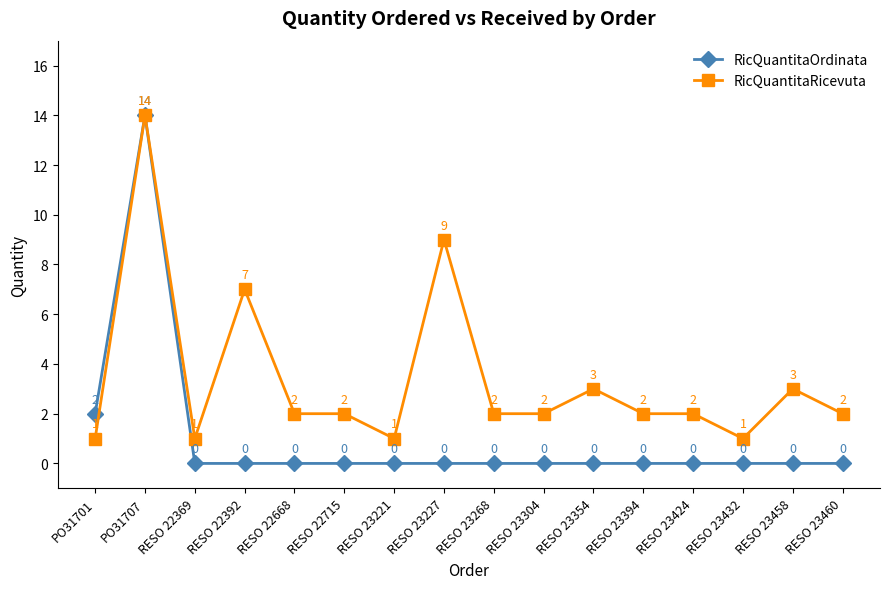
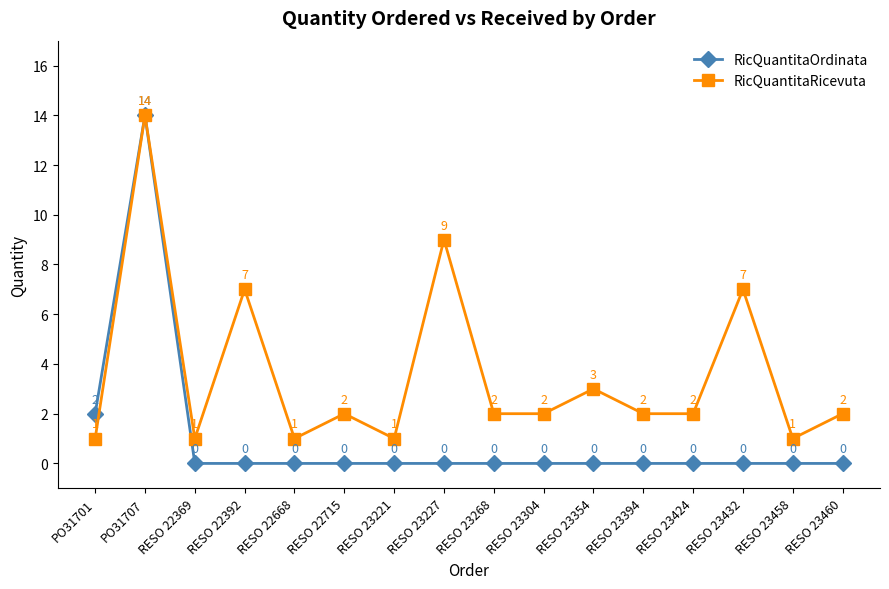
  {
    "RicQuantitaOrdinata": {
      "PO31701": 2,
      "RESO 22369": 0,
      "RESO 22392": 0,
      "RESO 22668": 0,
      "RESO 22715": 0,
      "RESO 23221": 0,
      "RESO 23227": 0,
      "RESO 23268": 0,
      "RESO 23304": 0,
      "RESO 23354": 0,
      "RESO 23394": 0,
      "RESO 23424": 0,
      "RESO 23432": 0,
      "RESO 23458": 0,
      "RESO 23460": 0
    },
    "RicQuantitaRicevuta": {
      "PO31701": 1,
      "RESO 22369": 1,
      "RESO 22392": 7,
-     "RESO 22668": 2,
+     "RESO 22668": 1,
      "RESO 22715": 2,
      "RESO 23221": 1,
      "RESO 23227": 9,
      "RESO 23268": 2,
      "RESO 23304": 2,
      "RESO 23354": 3,
      "RESO 23394": 2,
      "RESO 23424": 2,
-     "RESO 23432": 1,
-     "RESO 23458": 3,
+     "RESO 23432": 7,
+     "RESO 23458": 1,
      "RESO 23460": 2
    }
  }
